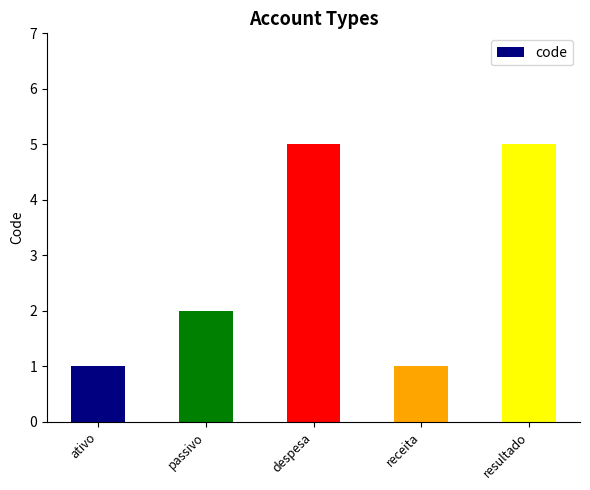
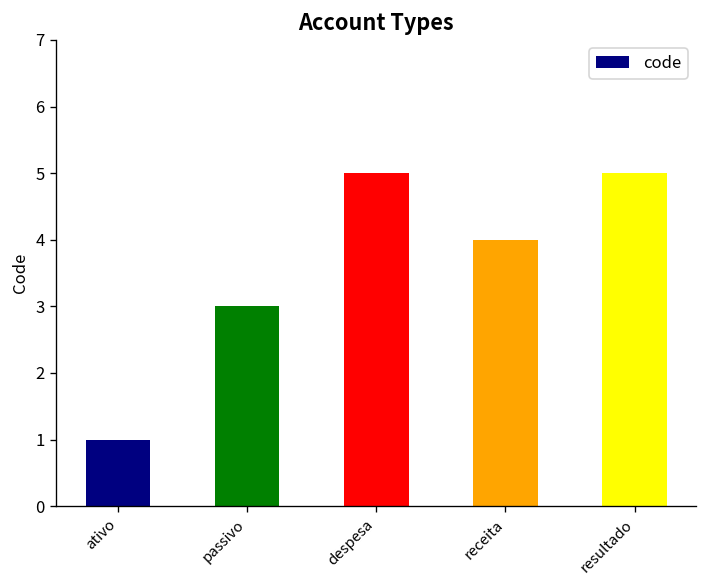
  {
    "ativo": 1,
-   "passivo": 2,
+   "passivo": 3,
    "despesa": 5,
-   "receita": 1,
+   "receita": 4,
    "resultado": 5
  }
